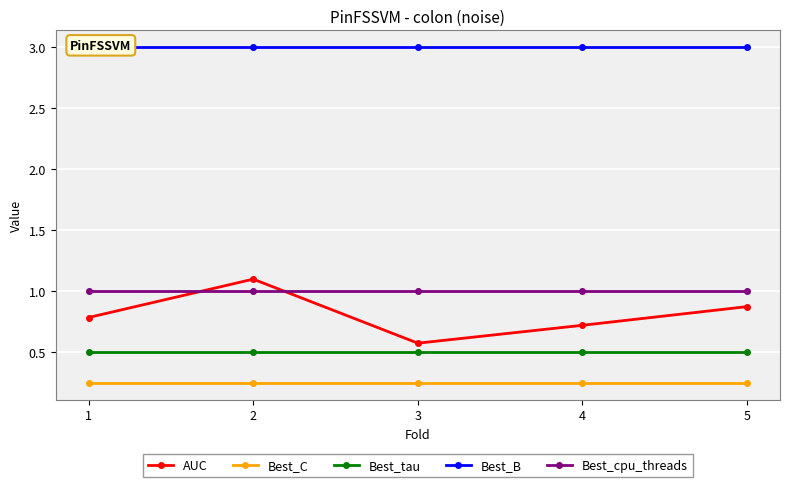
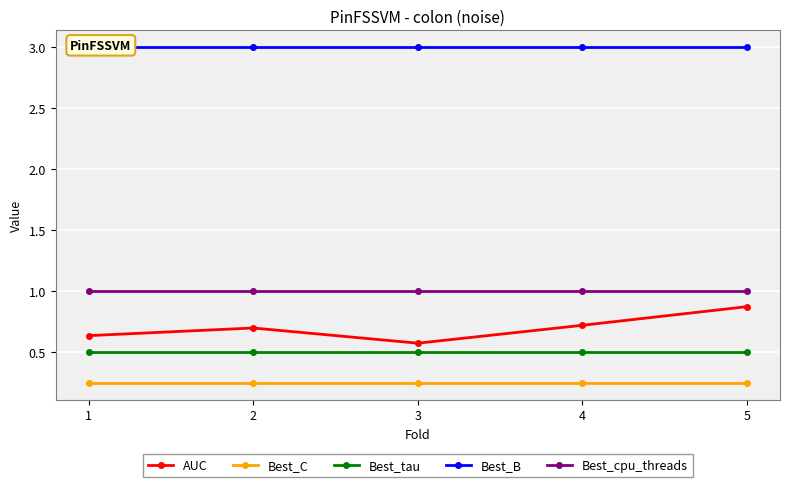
  {
    "AUC": {
-     "1": 0.79,
-     "2": 1.1,
+     "1": 0.64,
+     "2": 0.7,
      "3": 0.58,
      "4": 0.72,
      "5": 0.88
    },
    "Best_C": {
      "1": 0.25,
      "2": 0.25,
      "3": 0.25,
      "4": 0.25,
      "5": 0.25
    },
    "Best_tau": {
      "1": 0.50,
      "2": 0.50,
      "3": 0.50,
      "4": 0.50,
      "5": 0.50
    },
    "Best_B": {
      "2": 3.00,
      "3": 3.00,
      "4": 3.00,
      "5": 3.00
    },
    "Best_cpu_threads": {
      "1": 1.00,
      "2": 1.00,
      "3": 1.00,
      "4": 1.00,
      "5": 1.00
    }
  }
